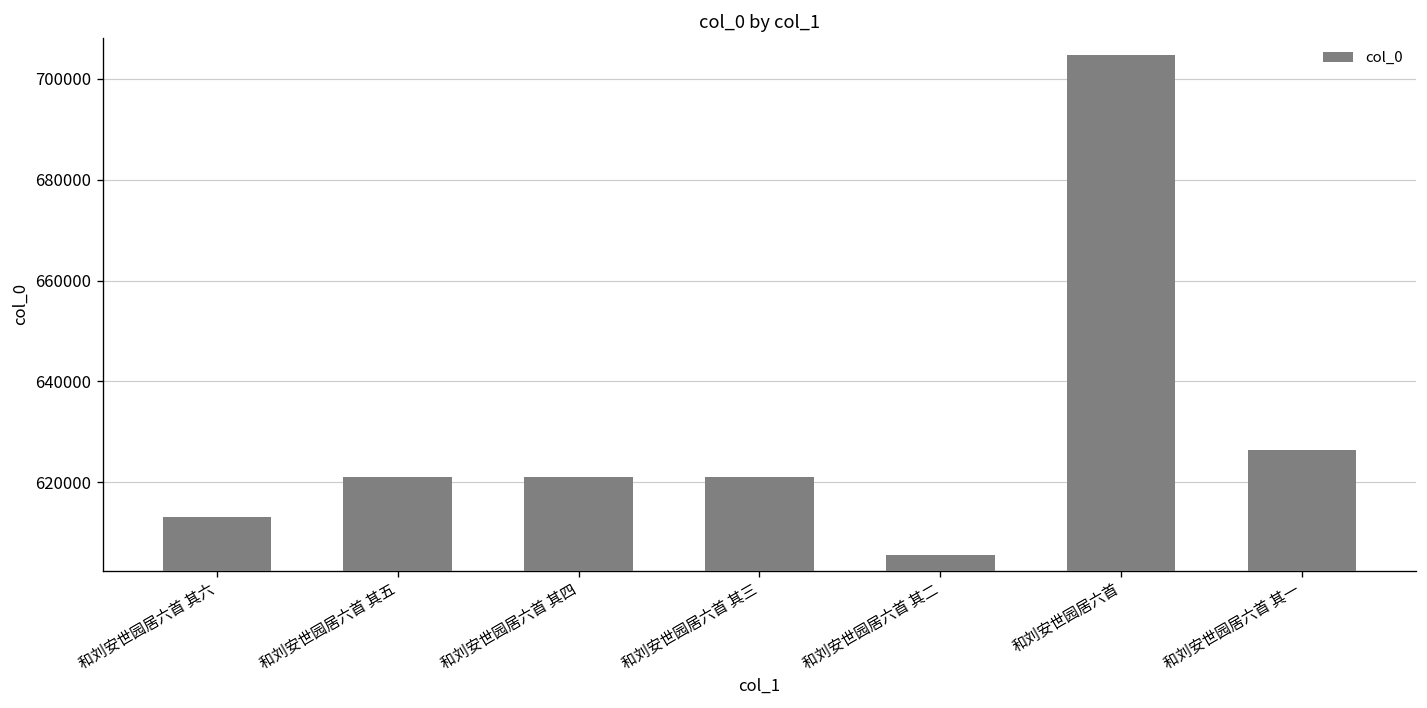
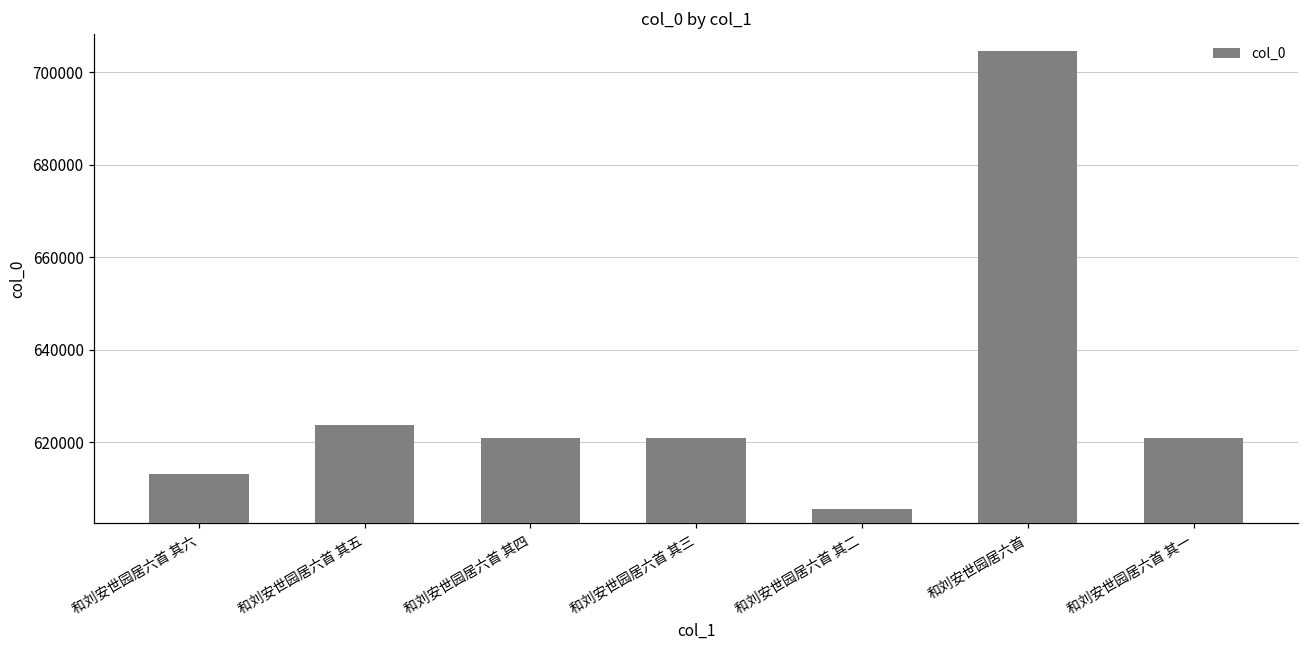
  {
    "和刘安世园居六首 其六": 613000,
-   "和刘安世园居六首 其五": 621000,
+   "和刘安世园居六首 其五": 624000,
    "和刘安世园居六首 其四": 621000,
    "和刘安世园居六首 其三": 621000,
    "和刘安世园居六首 其二": 606000,
    "和刘安世园居六首": 705000,
-   "和刘安世园居六首 其一": 626000
+   "和刘安世园居六首 其一": 621000
  }
